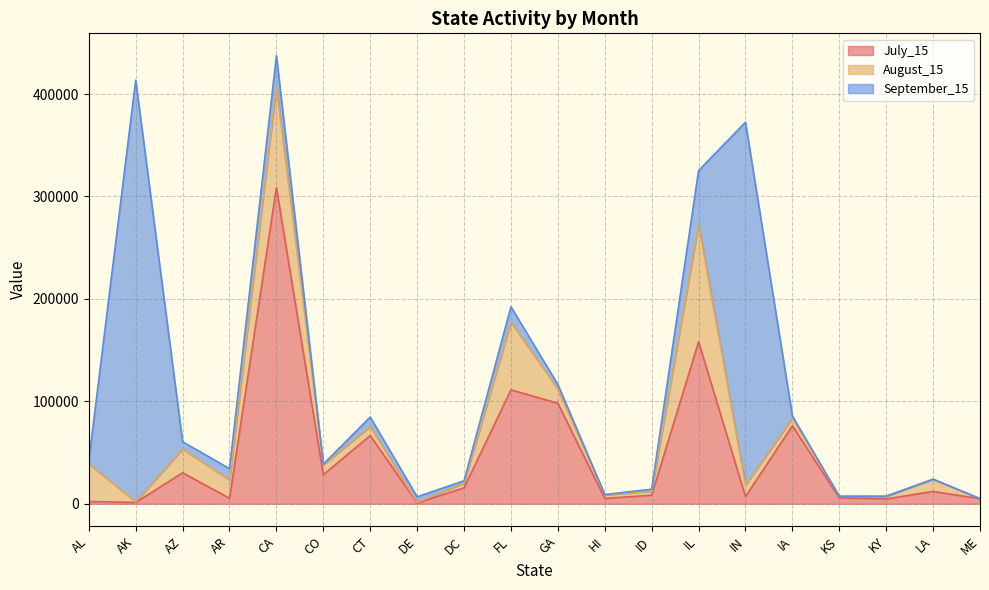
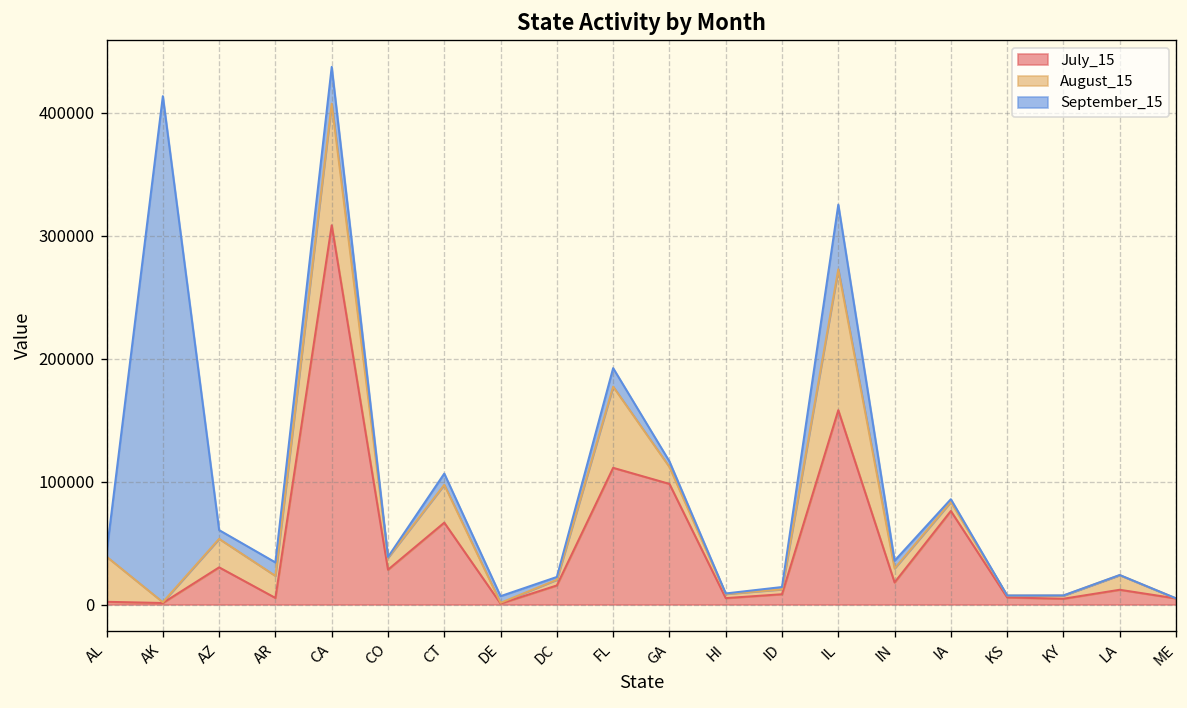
  {
    "July_15": {
      "AL": 2000,
      "AZ": 30000,
      "AR": 5000,
      "CA": 309000,
      "CO": 28000,
      "CT": 67000,
      "DC": 16000,
      "FL": 111000,
      "GA": 98000,
      "HI": 5000,
      "ID": 8000,
      "IL": 158000,
-     "IN": 7000,
+     "IN": 18000,
      "IA": 76000,
      "KY": 5000,
      "LA": 12000
    },
    "August_15": {
      "AL": 37000,
      "AZ": 23000,
      "AR": 18000,
      "CA": 99000,
-     "CT": 9000,
+     "CT": 31000,
      "FL": 66000,
      "GA": 14000,
      "IL": 115000,
      "IN": 11000
    },
    "September_15": {
      "AL": 3000,
      "AK": 412000,
      "AZ": 7000,
      "AR": 11000,
      "CA": 30000,
      "CT": 9000,
      "DE": 5000,
      "FL": 15000,
      "GA": 5000,
      "IL": 53000,
-     "IN": 354000
+     "IN": 6000
    }
  }
